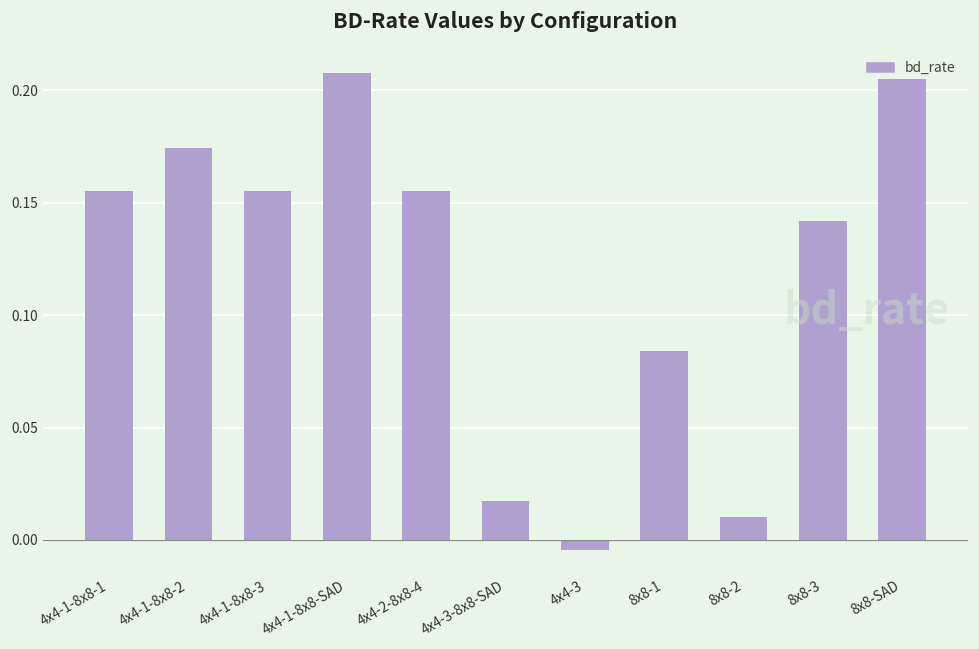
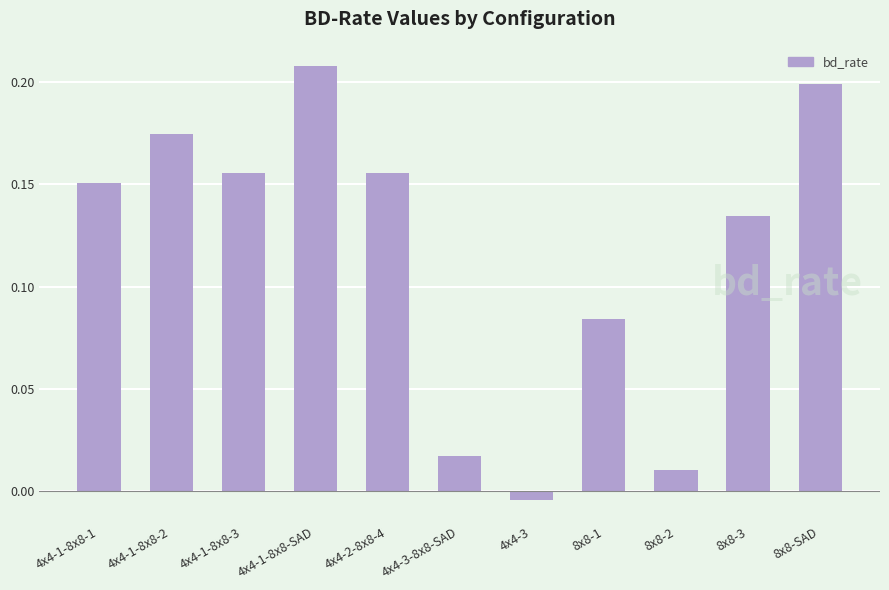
  {
-   "4x4-1-8x8-1": 0.155,
+   "4x4-1-8x8-1": 0.151,
    "4x4-1-8x8-2": 0.174,
    "4x4-1-8x8-3": 0.155,
    "4x4-1-8x8-SAD": 0.208,
    "4x4-2-8x8-4": 0.155,
    "4x4-3-8x8-SAD": 0.017,
    "4x4-3": -0.004,
    "8x8-1": 0.084,
    "8x8-2": 0.010,
-   "8x8-3": 0.142,
-   "8x8-SAD": 0.205
+   "8x8-3": 0.135,
+   "8x8-SAD": 0.199
  }
